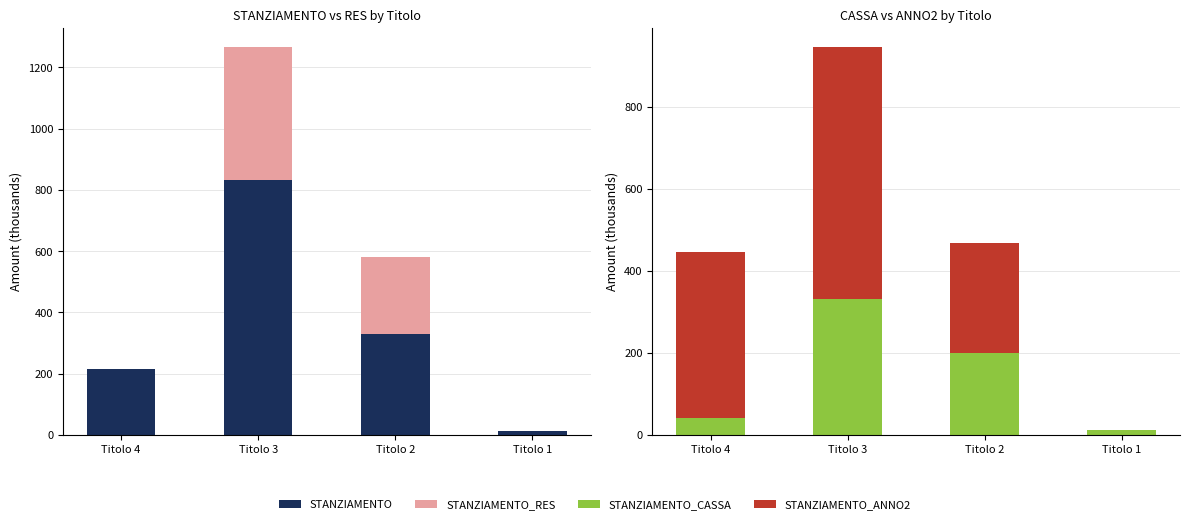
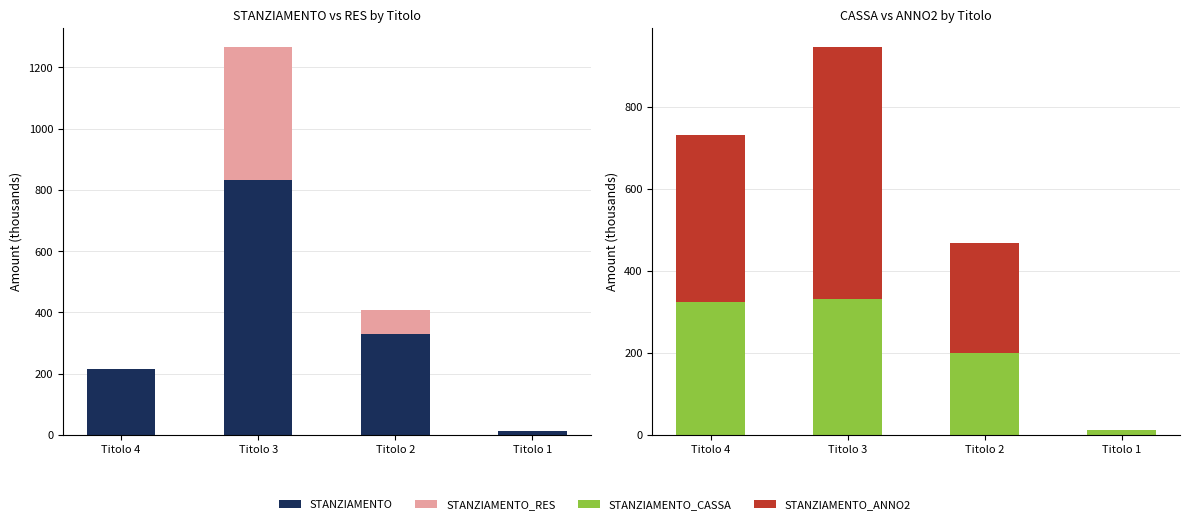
  {
    "STANZIAMENTO vs RES by Titolo": {
      "STANZIAMENTO": {
        "Titolo 4": 210,
        "Titolo 3": 830,
        "Titolo 2": 330,
        "Titolo 1": 10
      },
      "STANZIAMENTO_RES": {
        "Titolo 3": 430,
-       "Titolo 2": 250,
+       "Titolo 2": 80,
        "Titolo 1": 0
      }
    },
    "CASSA vs ANNO2 by Titolo": {
      "STANZIAMENTO_CASSA": {
-       "Titolo 4": 40,
+       "Titolo 4": 320,
        "Titolo 3": 330,
        "Titolo 2": 200,
        "Titolo 1": 10
      },
      "STANZIAMENTO_ANNO2": {
        "Titolo 4": 410,
        "Titolo 3": 610,
        "Titolo 2": 270,
        "Titolo 1": 0
      }
    }
  }
